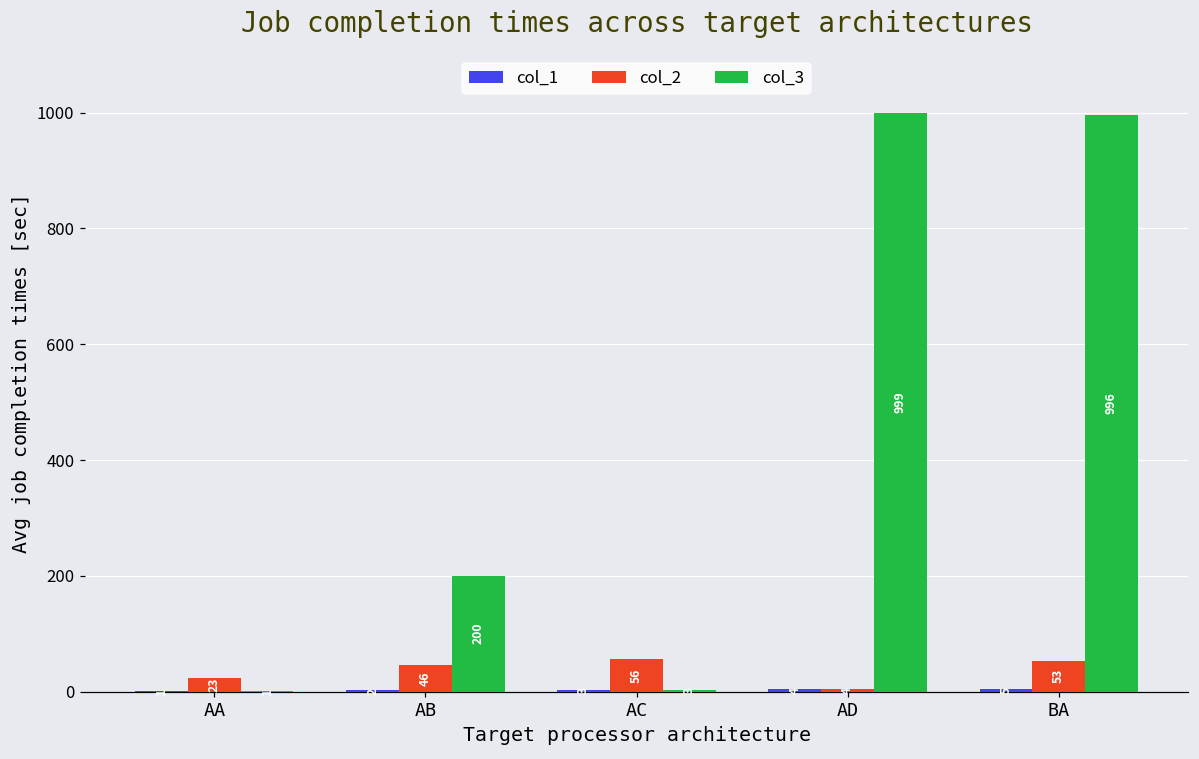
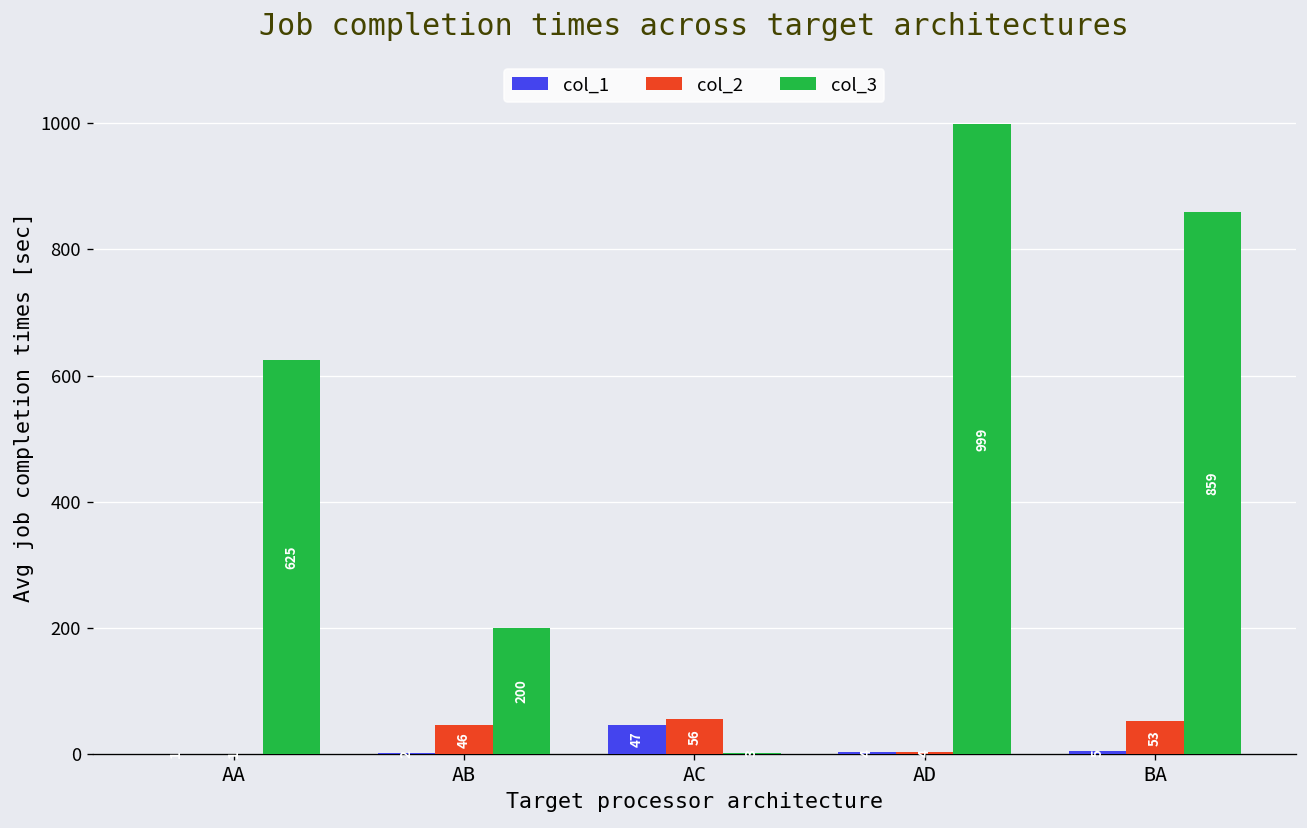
  {
    "col_1": {
-     "AC": 0,
+     "AC": 50,
      "BA": 10
    },
    "col_2": {
-     "AA": 20
+     "AA": 0
    },
    "col_3": {
-     "AA": 0,
+     "AA": 630,
      "AB": 200,
      "AD": 999,
-     "BA": 996
+     "BA": 859
    }
  }
